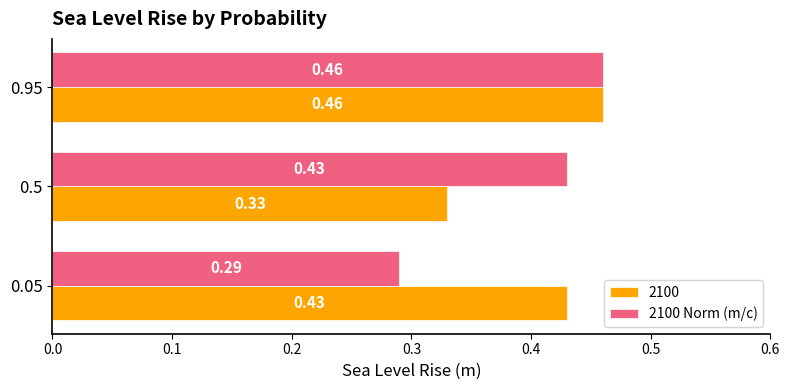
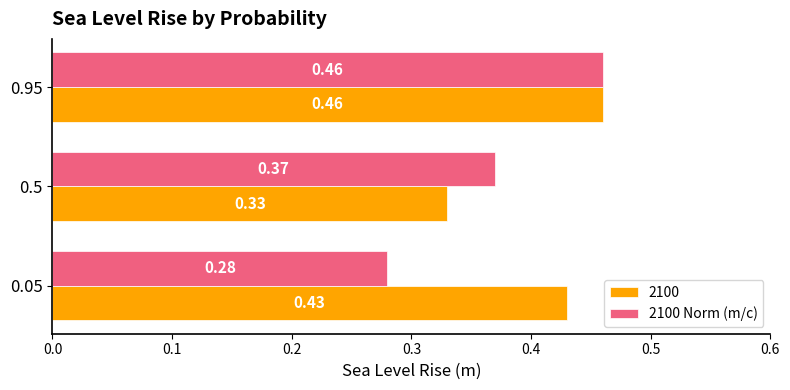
  {
    "2100": {
      "0.95": 0.46,
      "0.5": 0.33,
      "0.05": 0.43
    },
    "2100 Norm (m/c)": {
      "0.95": 0.46,
-     "0.5": 0.43,
-     "0.05": 0.29
+     "0.5": 0.37,
+     "0.05": 0.28
    }
  }
